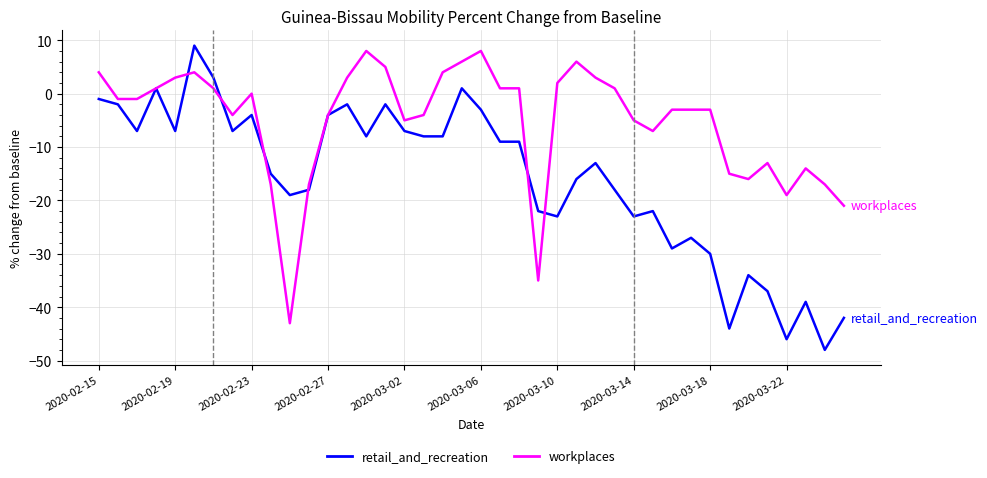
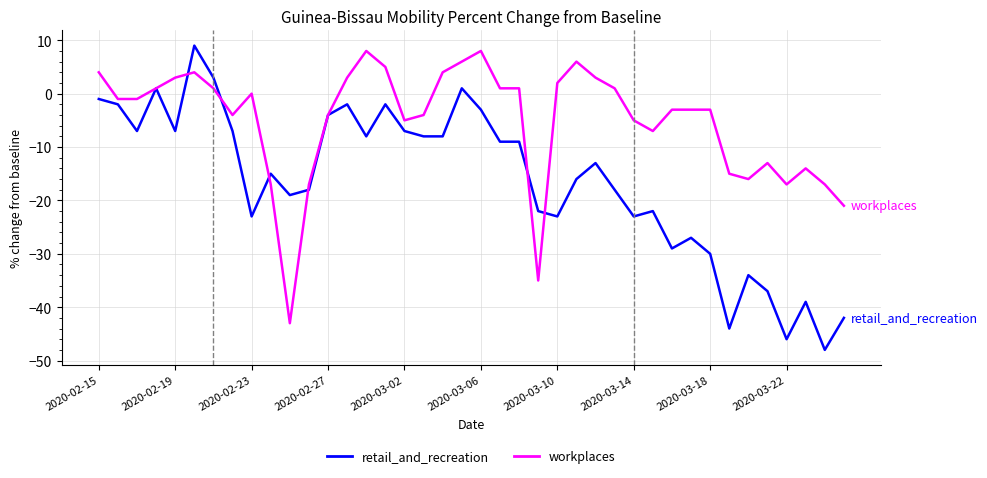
  {
    "retail_and_recreation": {
      "2020-02-15": -1,
      "2020-02-19": -7,
-     "2020-02-23": -4,
+     "2020-02-23": -23,
      "2020-03-02": -7,
      "2020-03-06": -3,
      "2020-03-10": -23,
      "2020-03-14": -23,
      "2020-03-18": -30,
      "2020-03-22": -46
    },
    "workplaces": {
      "2020-02-15": 4,
      "2020-02-19": 3,
      "2020-02-23": 0,
      "2020-03-02": -5,
      "2020-03-06": 8,
      "2020-03-10": 2,
      "2020-03-14": -5,
      "2020-03-18": -3,
-     "2020-03-22": -19
+     "2020-03-22": -17
    }
  }
